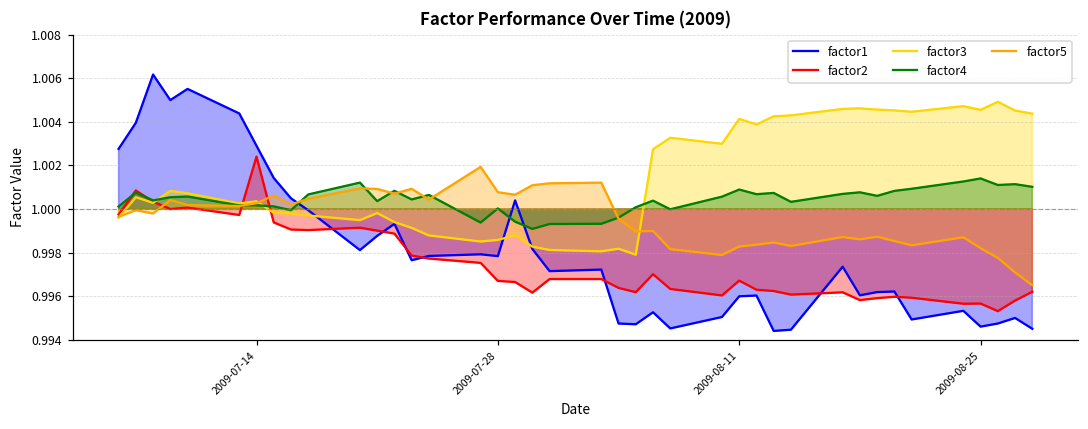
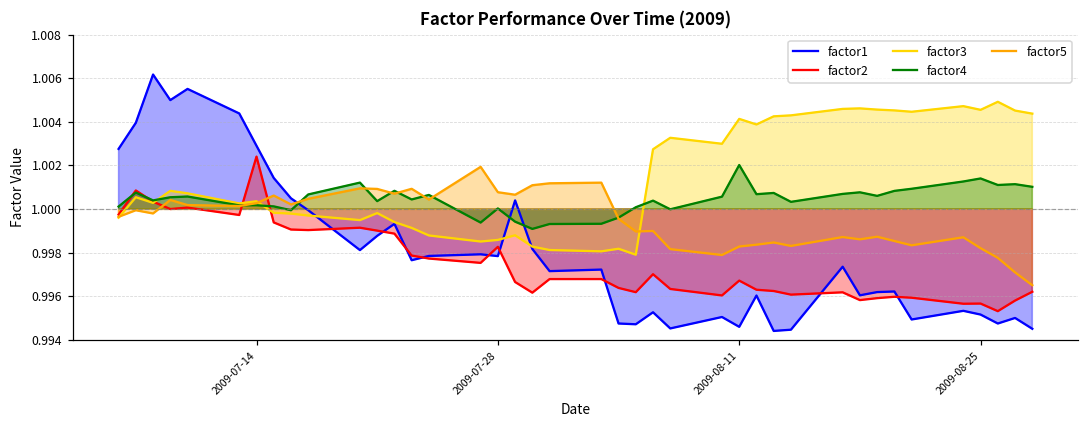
  {
    "factor1": {
      "2009-07-14": 1.0029,
      "2009-07-28": 0.9978,
-     "2009-08-11": 0.9960,
-     "2009-08-25": 0.9946
+     "2009-08-11": 0.9946,
+     "2009-08-25": 0.9952
    },
    "factor2": {
      "2009-07-14": 1.0024,
-     "2009-07-28": 0.9967,
+     "2009-07-28": 0.9983,
      "2009-08-11": 0.9967,
      "2009-08-25": 0.9957
    },
    "factor4": {
      "2009-07-28": 1.0000,
-     "2009-08-11": 1.0009,
+     "2009-08-11": 1.0020,
      "2009-08-25": 1.0014
    }
  }
